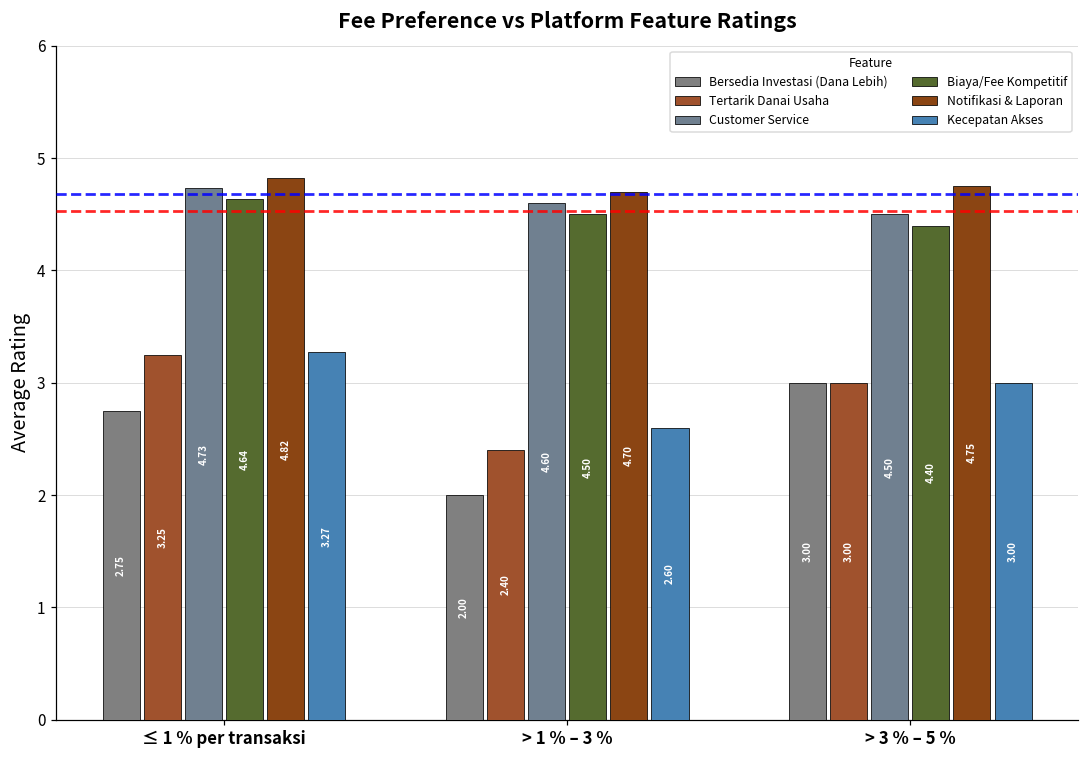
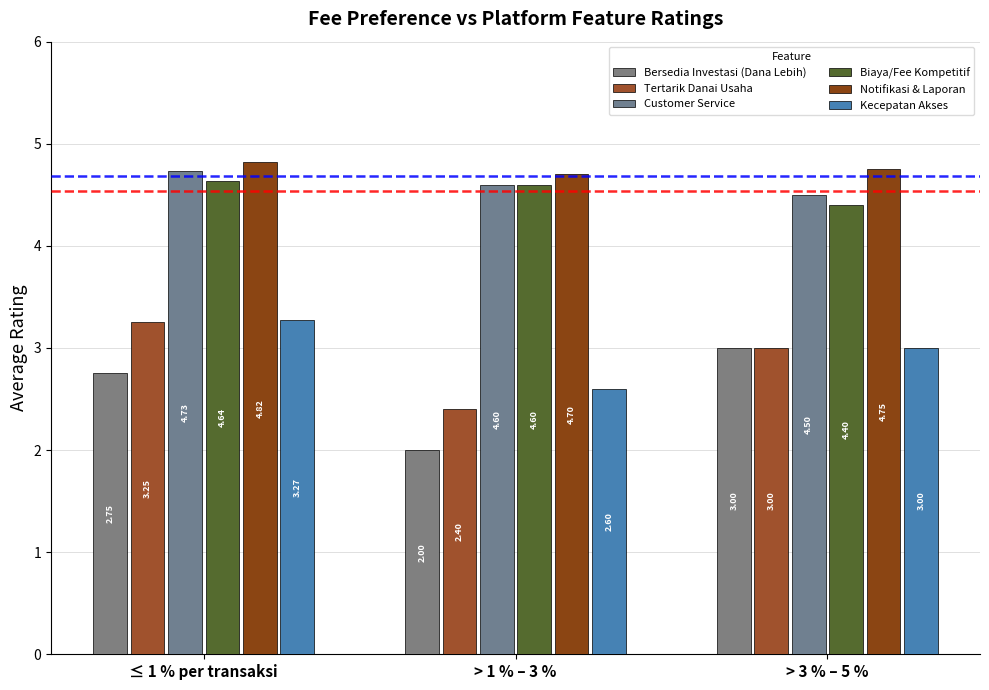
  {
    "Biaya/Fee Kompetitif": {
      "≤ 1 % per transaksi": 4.64,
-     "> 1 % – 3 %": 4.50,
+     "> 1 % – 3 %": 4.60,
      "> 3 % – 5 %": 4.40
    }
  }
